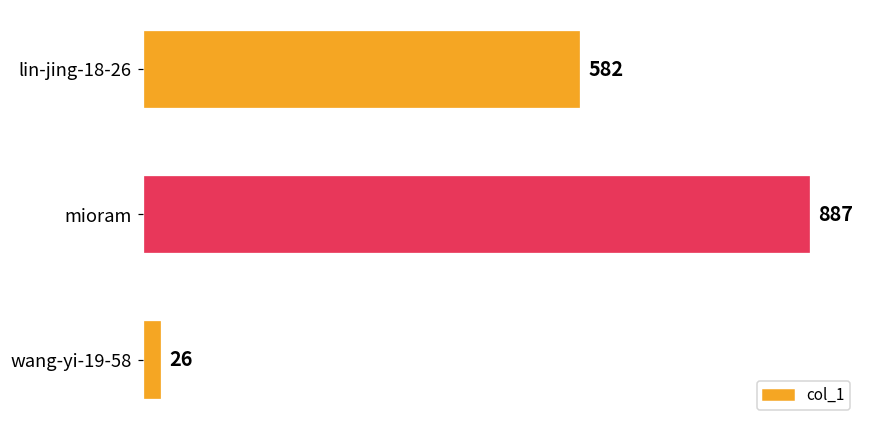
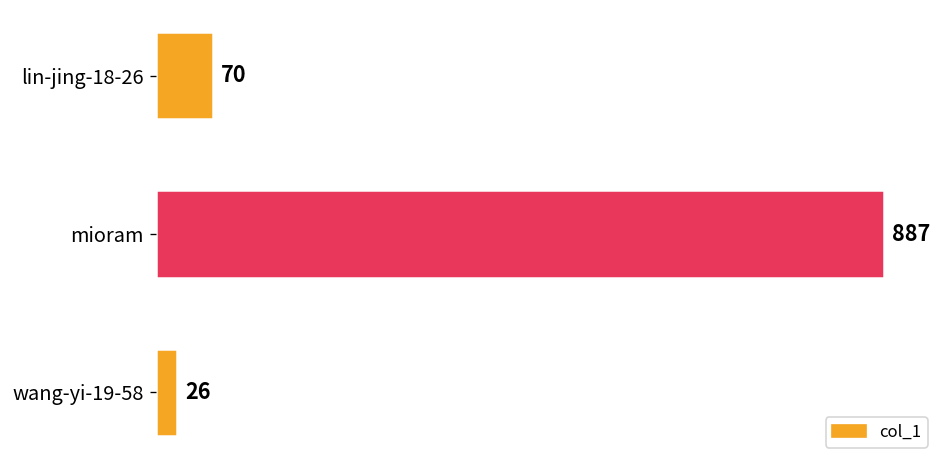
  {
-   "lin-jing-18-26": 582,
+   "lin-jing-18-26": 70,
    "mioram": 887,
    "wang-yi-19-58": 26
  }
